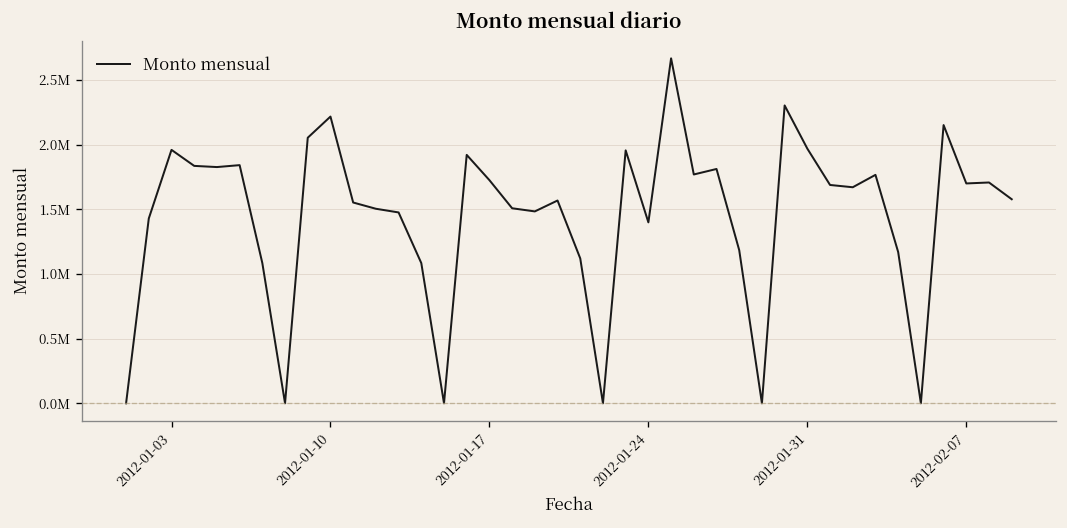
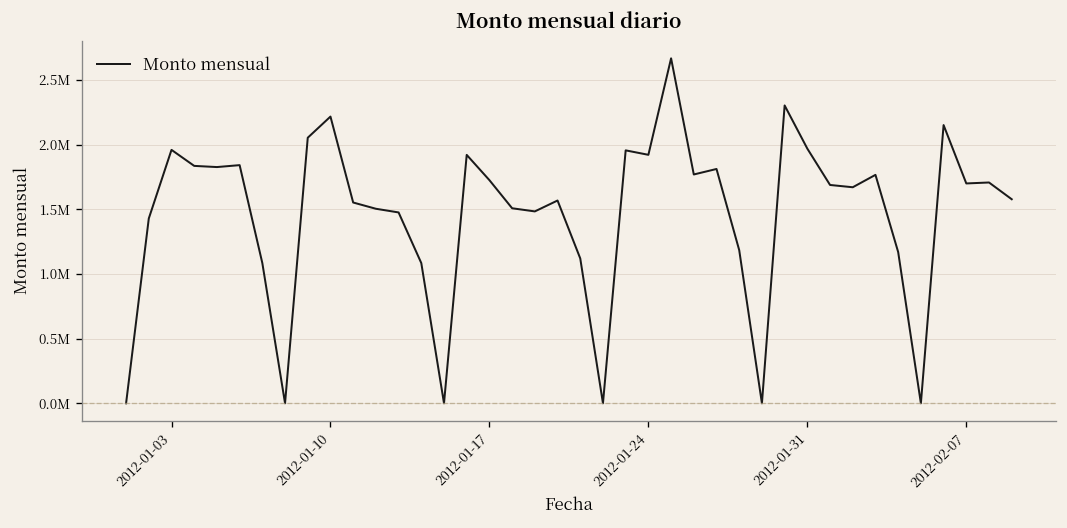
  {
    "2012-01-03": 1960000,
    "2012-01-10": 2220000,
    "2012-01-17": 1720000,
-   "2012-01-24": 1400000,
+   "2012-01-24": 1920000,
    "2012-01-31": 1970000,
    "2012-02-07": 1700000
  }
